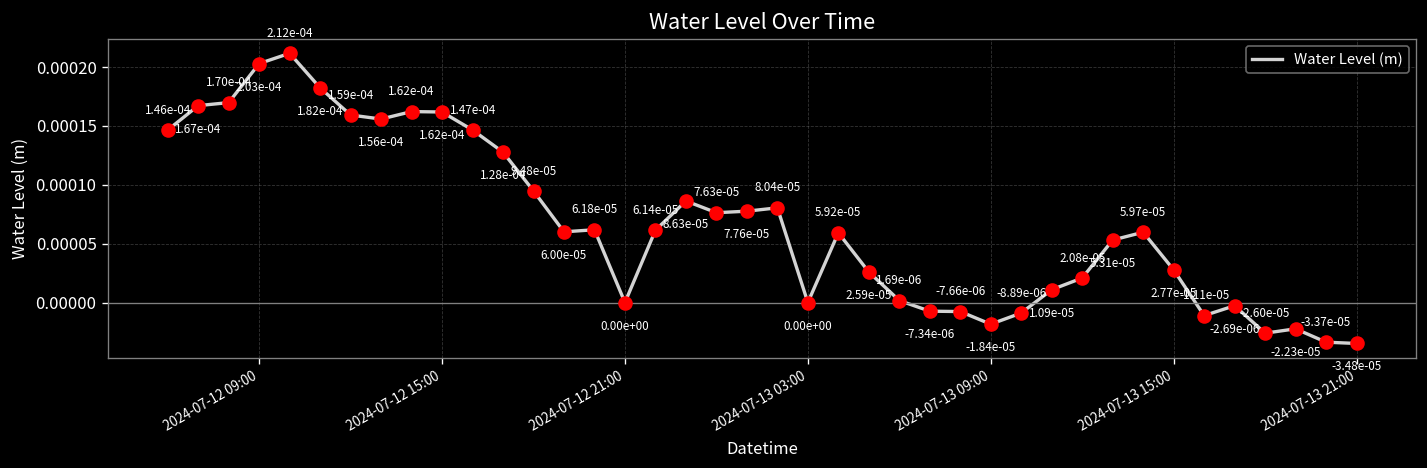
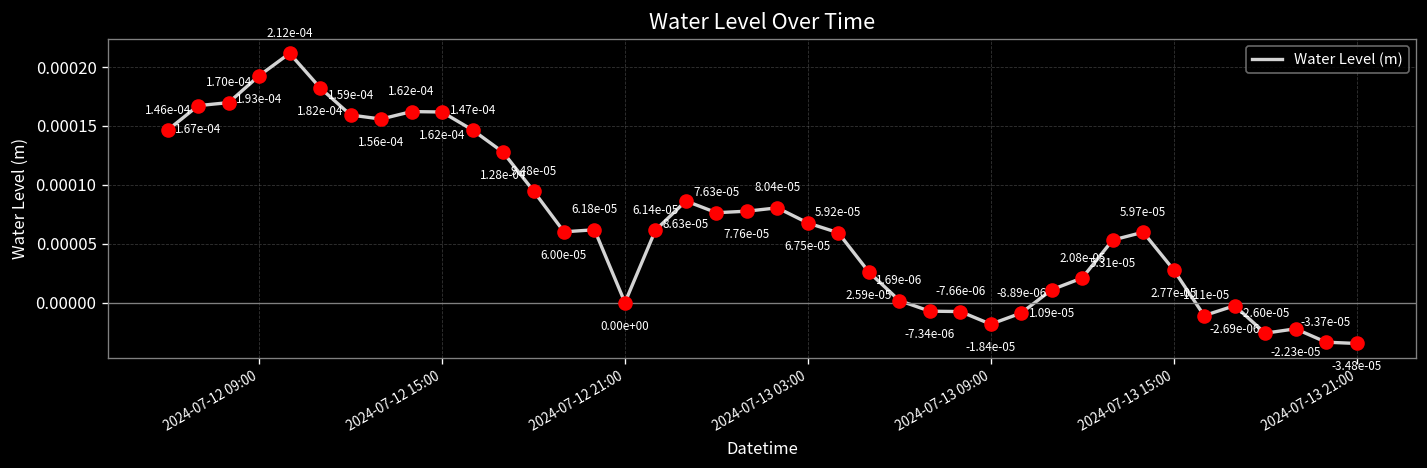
  {
-   "2024-07-12 09:00": "2.03e-04",
+   "2024-07-12 09:00": "1.93e-04",
    "2024-07-12 15:00": "1.47e-04",
    "2024-07-12 21:00": "0.00e+00",
-   "2024-07-13 03:00": "0.00e+00",
+   "2024-07-13 03:00": "6.75e-05",
    "2024-07-13 09:00": "-1.84e-05",
    "2024-07-13 21:00": "-3.48e-05"
  }
